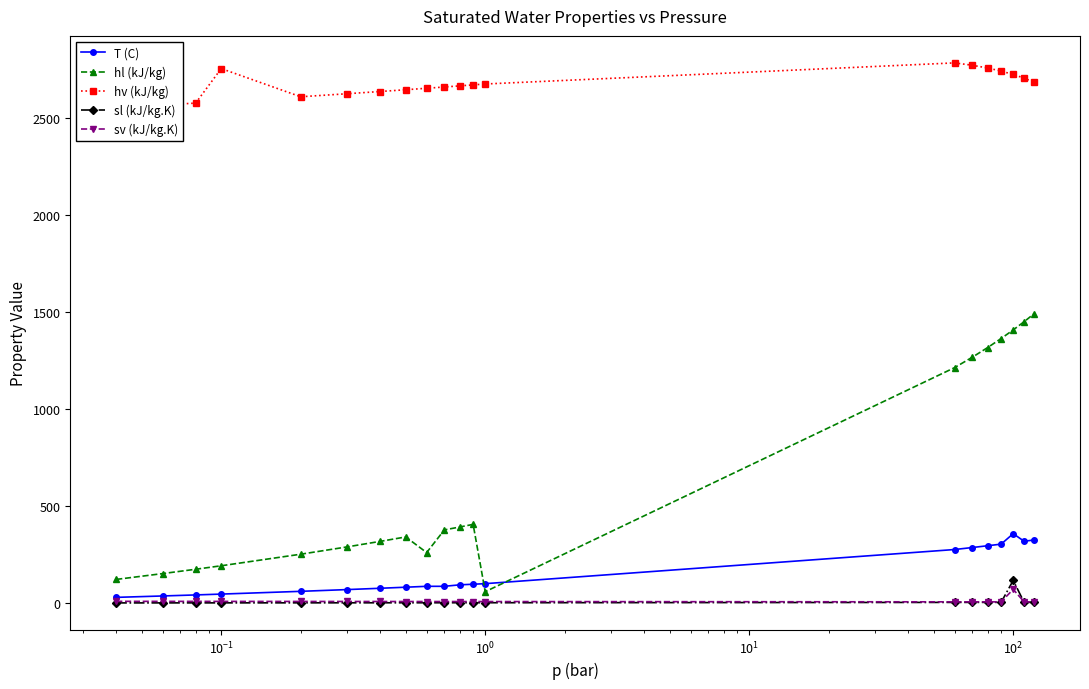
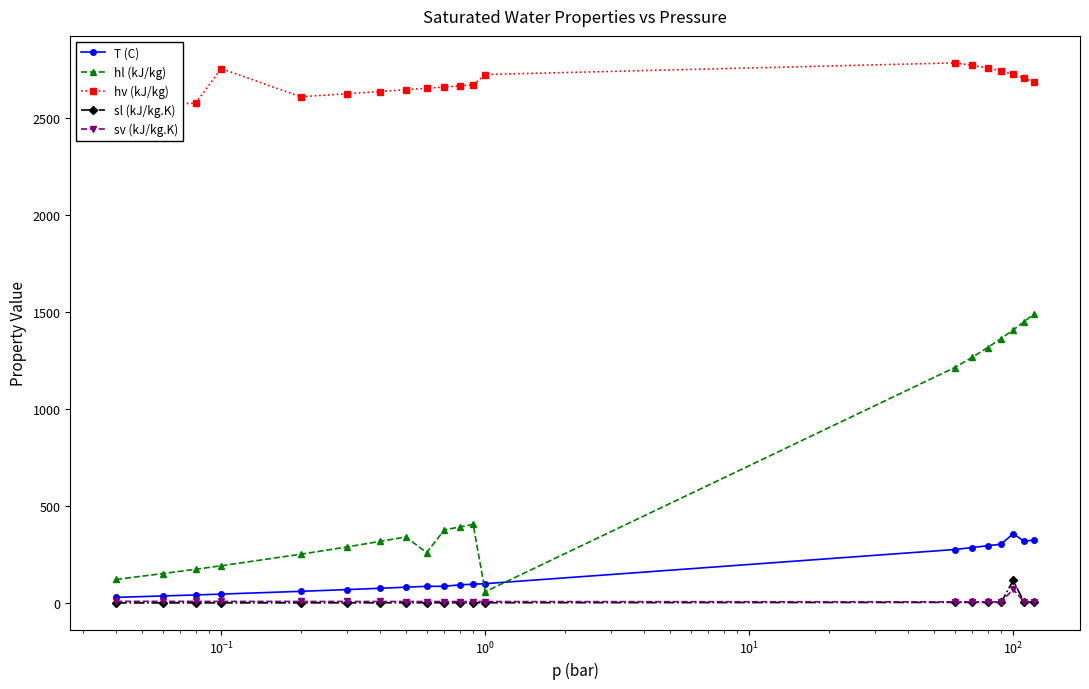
  {
    "T (C)": {
      "10^-1": 50,
      "10^0": 100,
      "10^2": 360
    },
    "hl (kJ/kg)": {
      "10^-1": 190,
      "10^0": 60,
      "10^2": 1410
    },
    "hv (kJ/kg)": {
      "10^-1": 2750,
-     "10^0": 2680,
+     "10^0": 2720,
      "10^2": 2720
    },
    "sl (kJ/kg.K)": {
      "10^2": 120
    },
    "sv (kJ/kg.K)": {
      "10^2": 70
    }
  }
